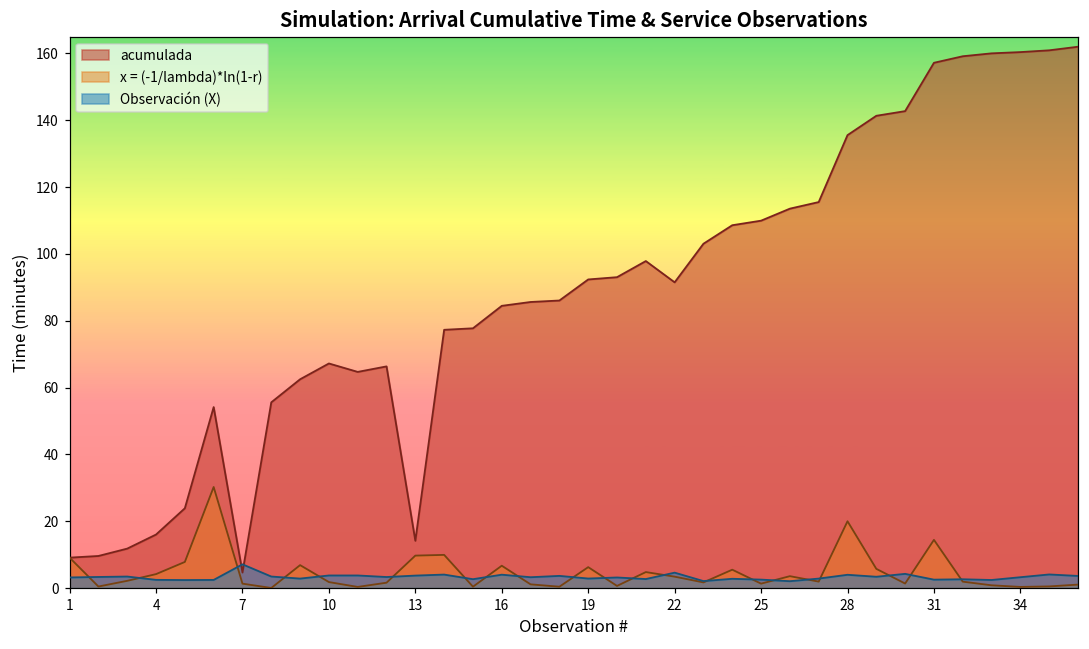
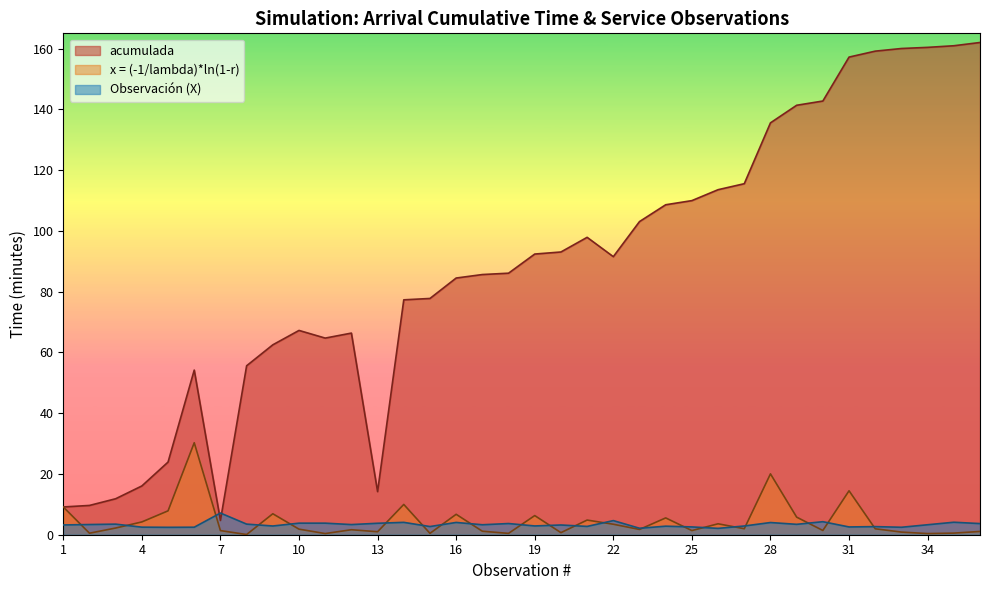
  {
    "acumulada": {
      "4": 16,
      "7": 5,
      "10": 67,
      "13": 14,
      "16": 84,
      "19": 92,
      "22": 92,
      "25": 110,
      "28": 136,
      "31": 157,
      "34": 160
    },
    "x = (-1/lambda)*ln(1-r)": {
      "4": 4,
      "7": 1,
      "10": 2,
-     "13": 10,
+     "13": 1,
      "16": 7,
      "19": 6,
      "22": 3,
      "25": 1,
      "28": 20,
      "31": 14,
      "34": 0
    },
    "Observación (X)": {
      "1": 3,
      "4": 2,
      "7": 7,
      "10": 4,
      "13": 4,
      "16": 4,
      "19": 3,
      "22": 5,
      "25": 3,
      "28": 4,
      "31": 3,
      "34": 3
    }
  }
